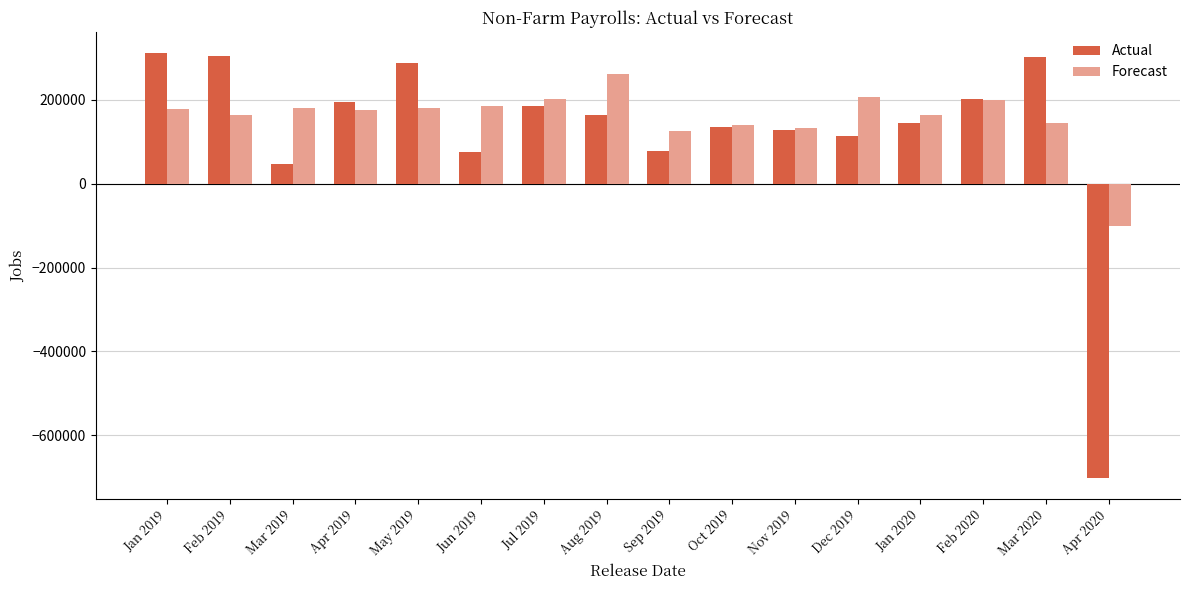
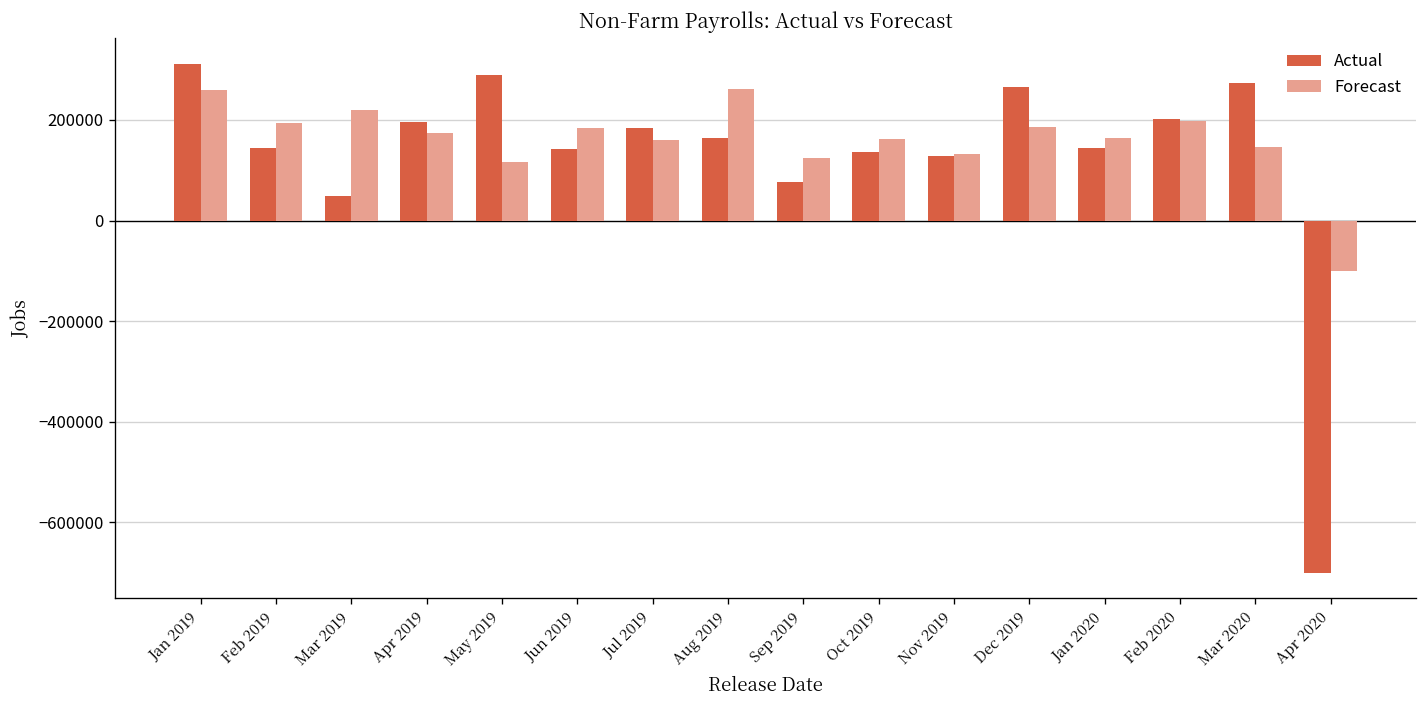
  {
    "Actual": {
      "Jan 2019": 310000,
-     "Feb 2019": 300000,
+     "Feb 2019": 140000,
      "Mar 2019": 50000,
      "Apr 2019": 200000,
      "May 2019": 290000,
-     "Jun 2019": 80000,
+     "Jun 2019": 140000,
      "Jul 2019": 180000,
      "Aug 2019": 160000,
      "Sep 2019": 80000,
      "Oct 2019": 140000,
      "Nov 2019": 130000,
-     "Dec 2019": 110000,
+     "Dec 2019": 270000,
      "Jan 2020": 150000,
      "Feb 2020": 200000,
-     "Mar 2020": 300000,
+     "Mar 2020": 270000,
      "Apr 2020": -700000
    },
    "Forecast": {
-     "Jan 2019": 180000,
-     "Feb 2019": 170000,
-     "Mar 2019": 180000,
+     "Jan 2019": 260000,
+     "Feb 2019": 190000,
+     "Mar 2019": 220000,
      "Apr 2019": 180000,
-     "May 2019": 180000,
+     "May 2019": 120000,
      "Jun 2019": 190000,
-     "Jul 2019": 200000,
+     "Jul 2019": 160000,
      "Aug 2019": 260000,
      "Sep 2019": 130000,
-     "Oct 2019": 140000,
+     "Oct 2019": 160000,
      "Nov 2019": 130000,
-     "Dec 2019": 210000,
+     "Dec 2019": 190000,
      "Jan 2020": 160000,
      "Feb 2020": 200000,
      "Mar 2020": 150000,
      "Apr 2020": -100000
    }
  }
